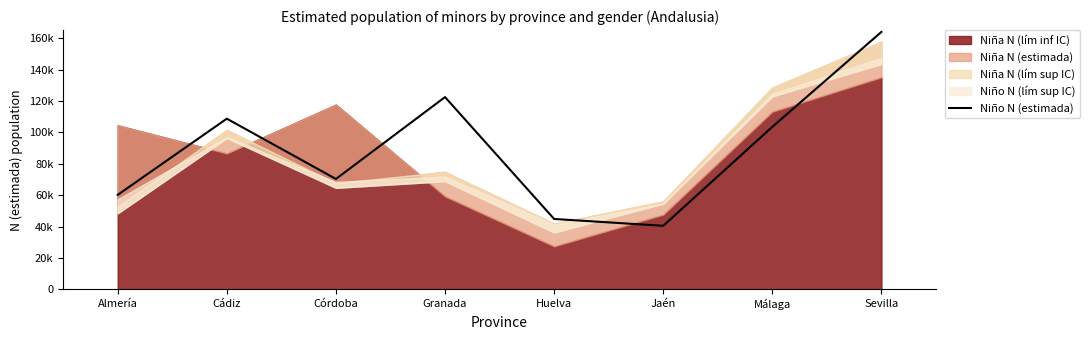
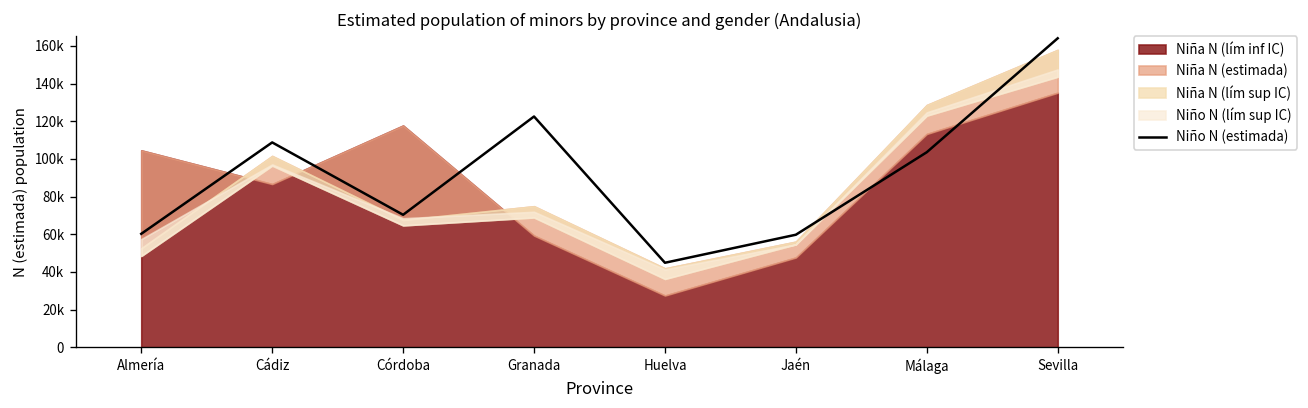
  {
    "Niño N (estimada)": {
      "Almería": 60000,
      "Cádiz": 109000,
      "Córdoba": 70000,
      "Granada": 123000,
      "Huelva": 45000,
-     "Jaén": 40000,
+     "Jaén": 60000,
      "Málaga": 104000,
      "Sevilla": 164000
    },
    "Niña N (lím inf IC)": {
      "Cádiz": 87000,
      "Granada": 59000,
      "Huelva": 27000,
      "Jaén": 48000,
      "Málaga": 113000,
      "Sevilla": 135000
    }
  }
